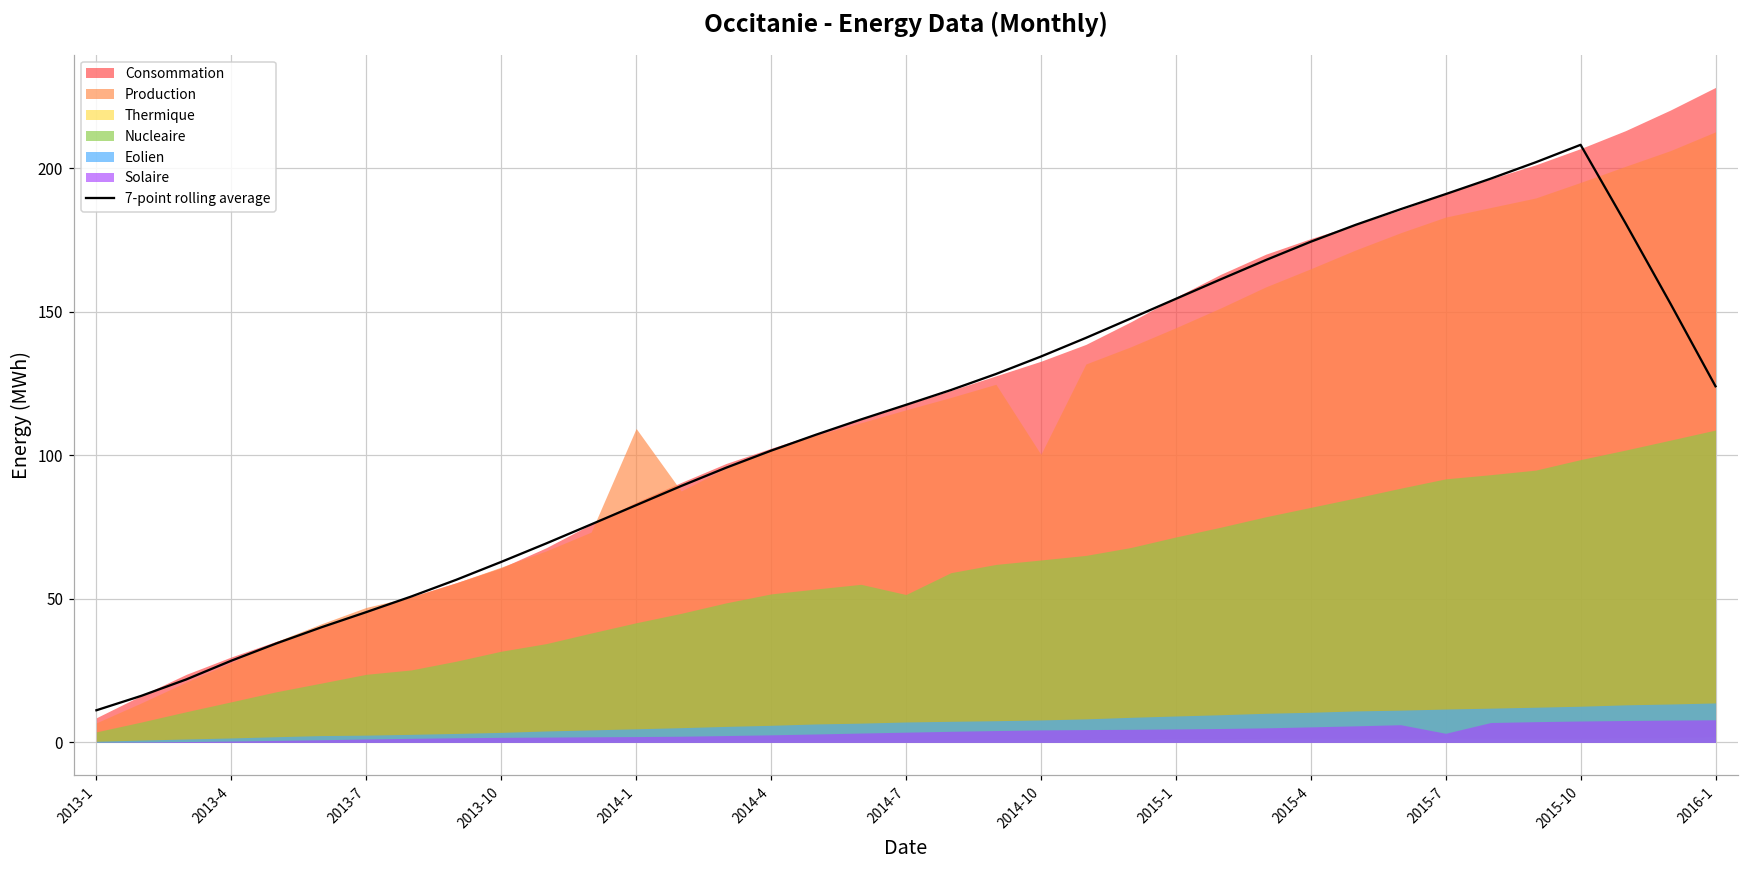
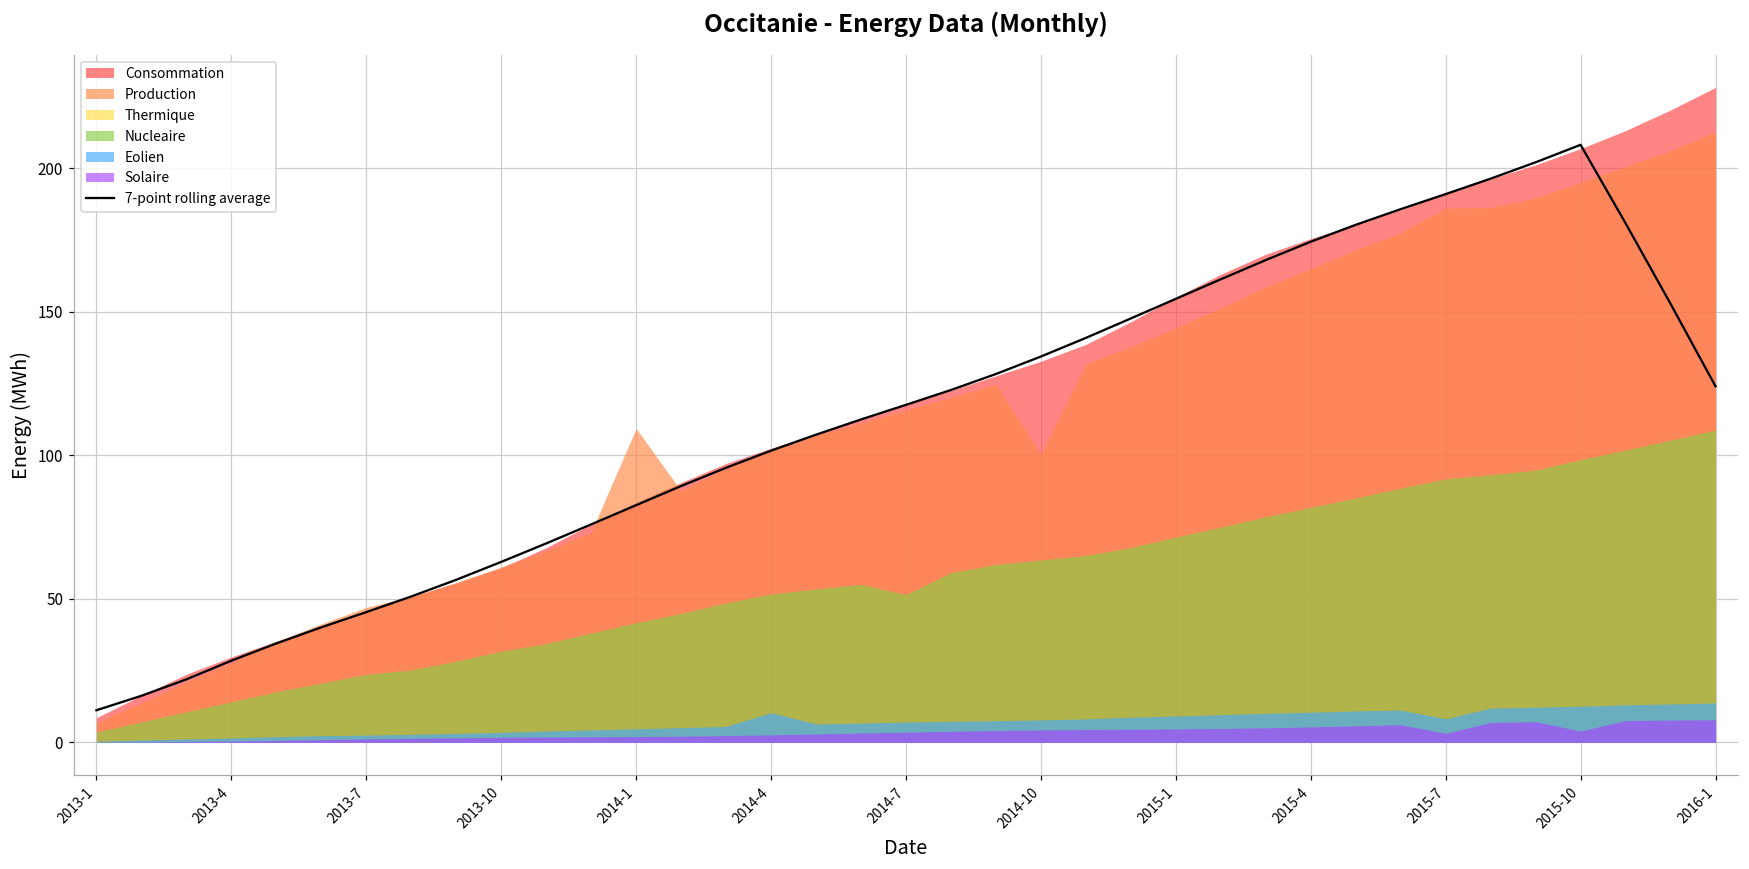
  {
    "7-point rolling average": {
      "2013-1": 11,
      "2013-10": 63,
      "2014-1": 83,
      "2014-10": 134,
      "2015-4": 174,
      "2015-10": 208,
      "2016-1": 124
    },
    "Consommation": {
      "2013-1": 9,
      "2013-4": 30,
      "2014-1": 84,
      "2014-10": 133,
      "2015-4": 176,
      "2015-10": 207,
      "2016-1": 228
    },
    "Production": {
      "2013-1": 7,
      "2013-7": 47,
      "2014-1": 109,
      "2014-7": 116,
      "2014-10": 100,
      "2015-1": 145,
      "2015-4": 165,
-     "2015-7": 183,
+     "2015-7": 186,
      "2015-10": 195,
      "2016-1": 213
    },
    "Thermique": {
      "2014-10": 1,
      "2015-1": 1,
      "2015-4": 1,
      "2015-7": 1,
      "2015-10": 1,
      "2016-1": 2
    },
    "Nucleaire": {
      "2013-1": 4,
      "2013-4": 14,
      "2013-7": 24,
      "2013-10": 32,
      "2014-1": 42,
      "2014-4": 52,
      "2014-7": 52,
      "2014-10": 64,
      "2015-1": 72,
      "2015-4": 82,
      "2015-7": 92,
      "2015-10": 99,
      "2016-1": 109
    },
    "Eolien": {
      "2013-4": 2,
      "2013-7": 3,
      "2013-10": 4,
      "2014-1": 5,
-     "2014-4": 6,
+     "2014-4": 10,
      "2014-7": 7,
      "2014-10": 8,
      "2015-1": 9,
      "2015-4": 11,
-     "2015-7": 12,
+     "2015-7": 8,
      "2015-10": 13,
      "2016-1": 14
    },
    "Solaire": {
      "2013-10": 2,
      "2014-1": 2,
      "2014-4": 3,
      "2014-7": 4,
      "2014-10": 4,
      "2015-1": 5,
      "2015-4": 5,
      "2015-7": 3,
-     "2015-10": 7,
+     "2015-10": 4,
      "2016-1": 8
    }
  }
